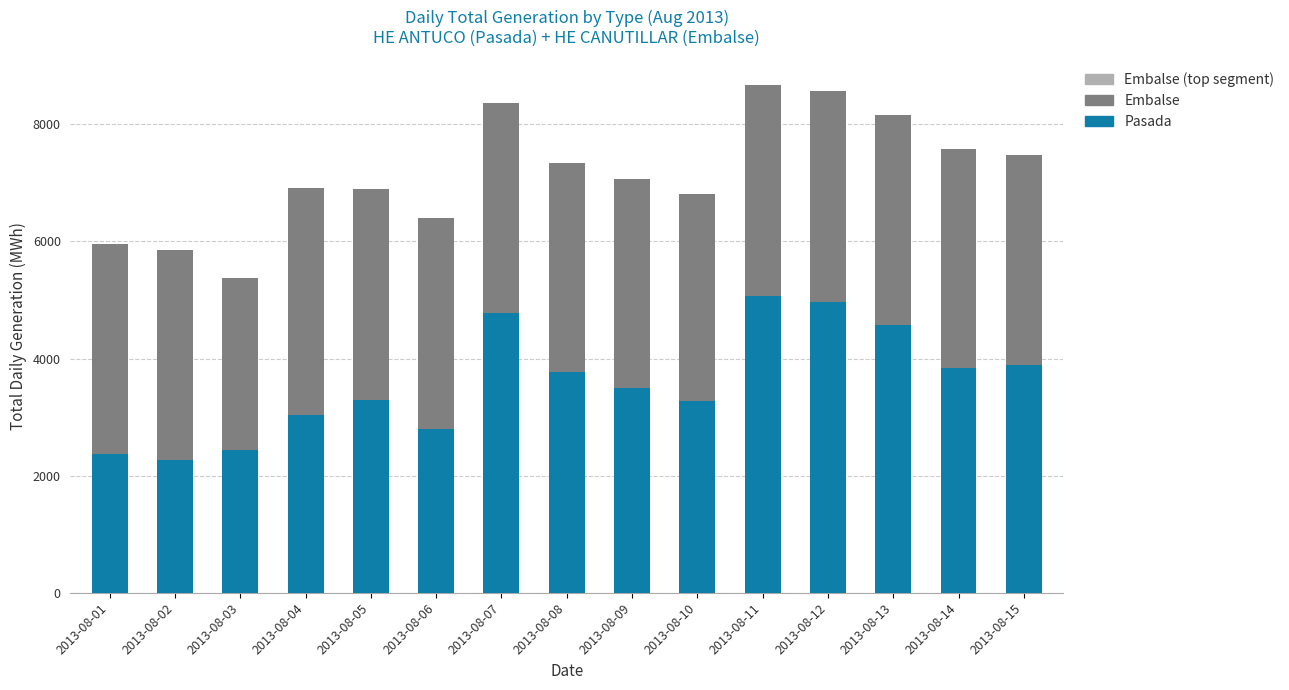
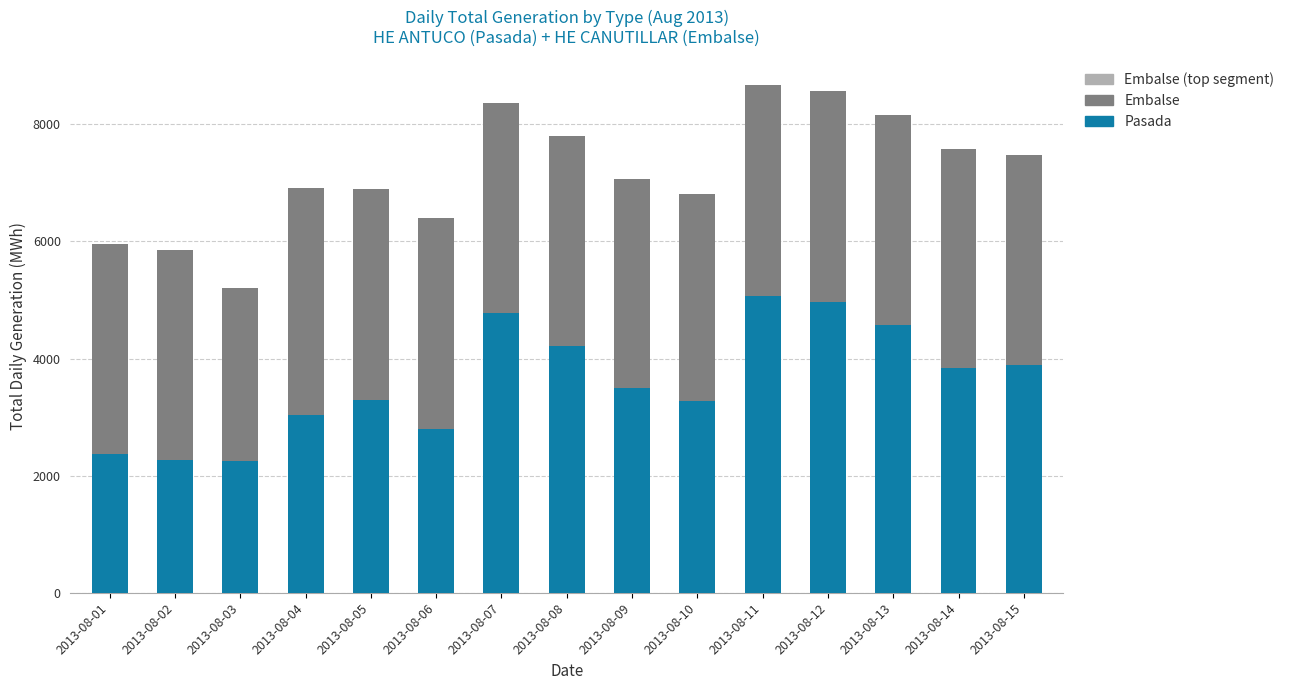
  {
    "Pasada": {
      "2013-08-01": 2400,
      "2013-08-02": 2300,
-     "2013-08-03": 2400,
+     "2013-08-03": 2300,
      "2013-08-04": 3000,
      "2013-08-05": 3300,
      "2013-08-06": 2800,
      "2013-08-07": 4800,
-     "2013-08-08": 3800,
+     "2013-08-08": 4200,
      "2013-08-09": 3500,
      "2013-08-10": 3300,
      "2013-08-11": 5100,
      "2013-08-12": 5000,
      "2013-08-13": 4600,
      "2013-08-14": 3800,
      "2013-08-15": 3900
    },
    "Embalse": {
      "2013-08-01": 3600,
      "2013-08-02": 3600,
      "2013-08-03": 2900,
      "2013-08-04": 3900,
      "2013-08-05": 3600,
      "2013-08-06": 3600,
      "2013-08-07": 3600,
      "2013-08-08": 3600,
      "2013-08-09": 3600,
      "2013-08-10": 3500,
      "2013-08-11": 3600,
      "2013-08-12": 3600,
      "2013-08-13": 3600,
      "2013-08-14": 3700,
      "2013-08-15": 3600
    }
  }
